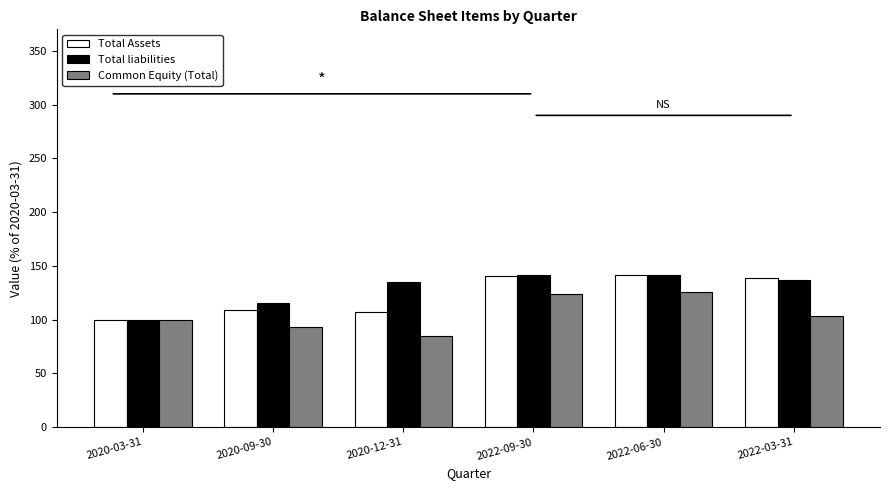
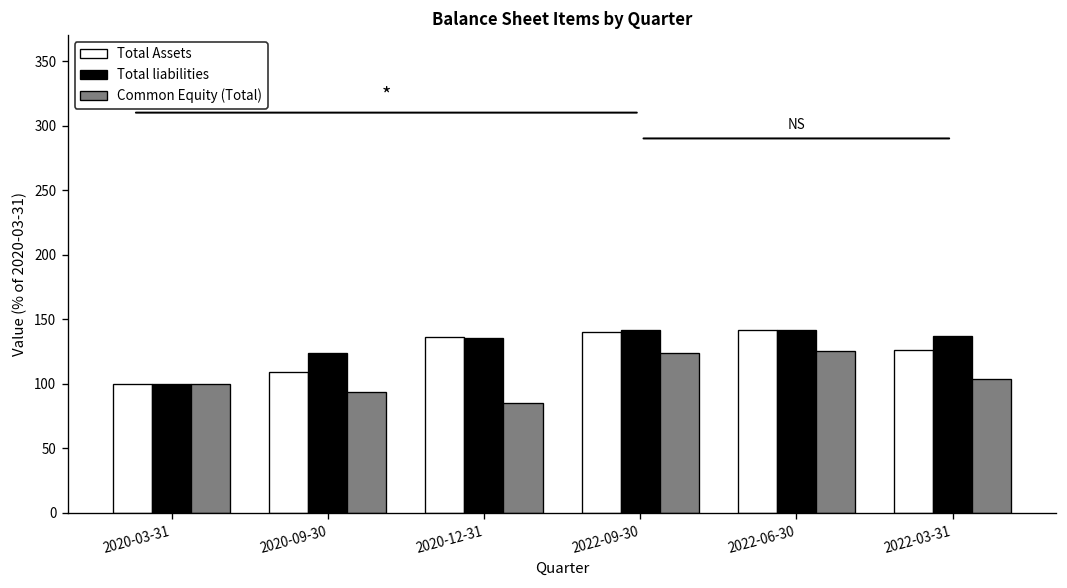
  {
    "Total Assets": {
      "2020-03-31": 100,
      "2020-09-30": 109,
-     "2020-12-31": 107,
+     "2020-12-31": 136,
      "2022-09-30": 140,
      "2022-06-30": 141,
-     "2022-03-31": 139
+     "2022-03-31": 126
    },
    "Total liabilities": {
      "2020-03-31": 100,
-     "2020-09-30": 116,
+     "2020-09-30": 123,
      "2020-12-31": 135,
      "2022-09-30": 141,
      "2022-06-30": 142,
      "2022-03-31": 137
    },
    "Common Equity (Total)": {
      "2020-03-31": 100,
      "2020-09-30": 93,
      "2020-12-31": 85,
      "2022-09-30": 124,
      "2022-06-30": 125,
      "2022-03-31": 104
    }
  }
